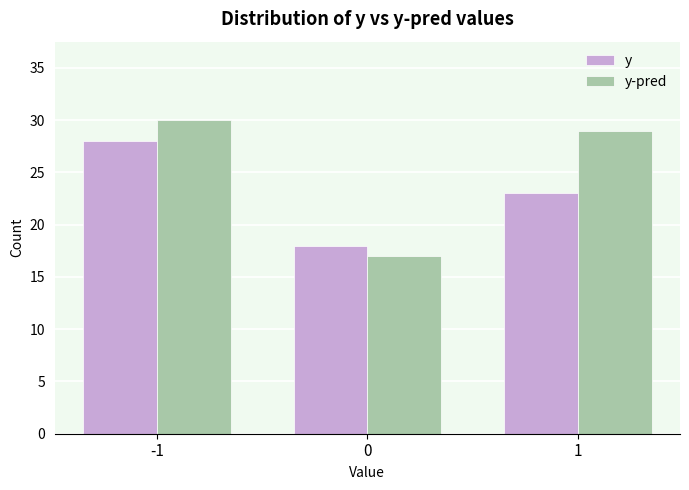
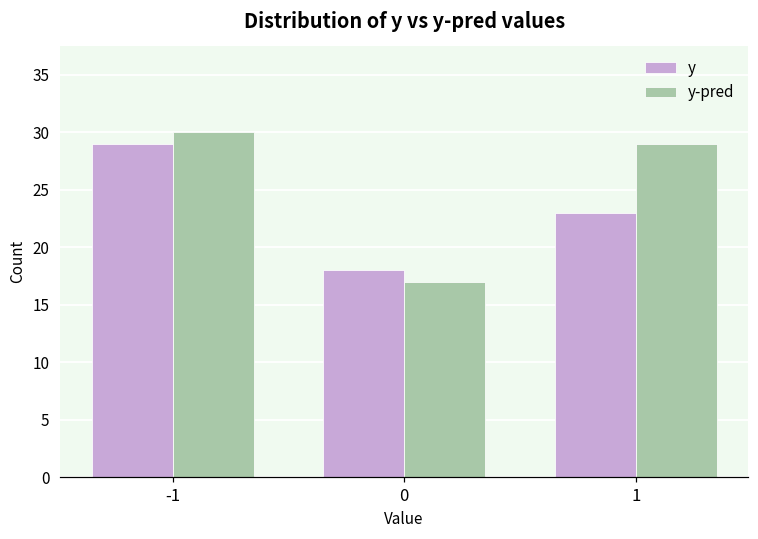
  {
    "y": {
-     "-1": 28,
+     "-1": 29,
      "0": 18,
      "1": 23
    },
    "y-pred": {
      "-1": 30,
      "0": 17,
      "1": 29
    }
  }
